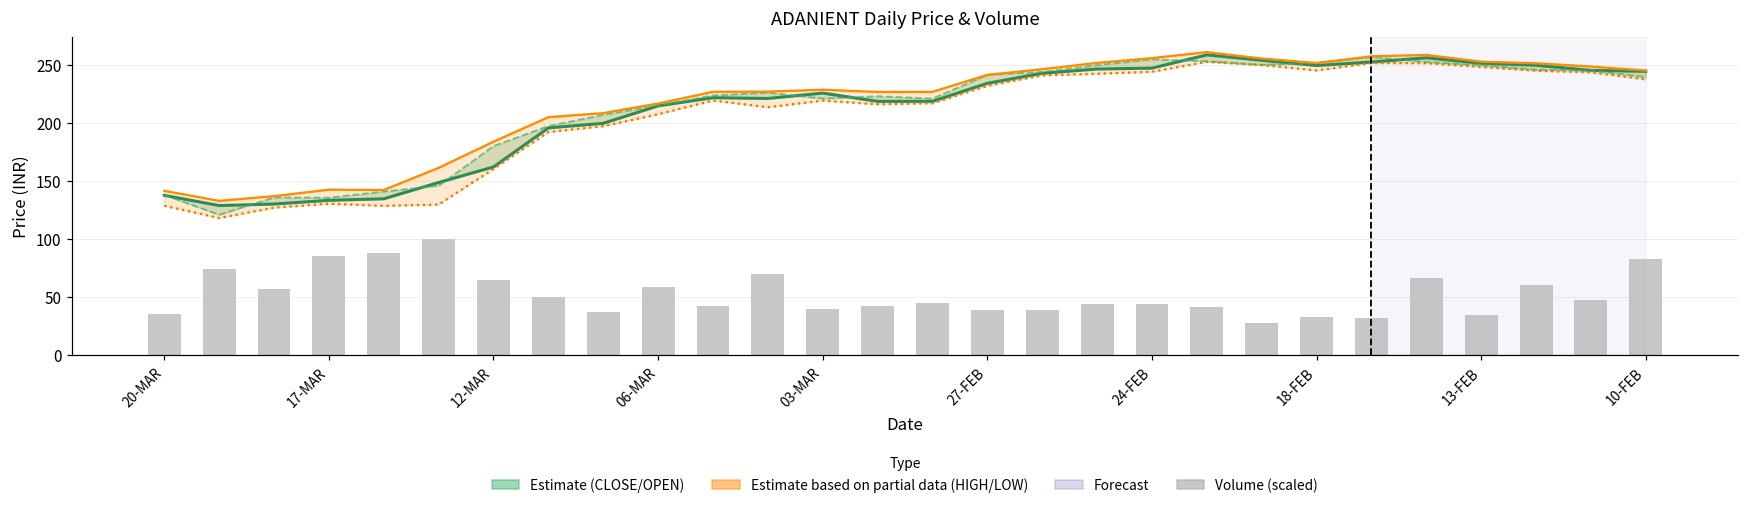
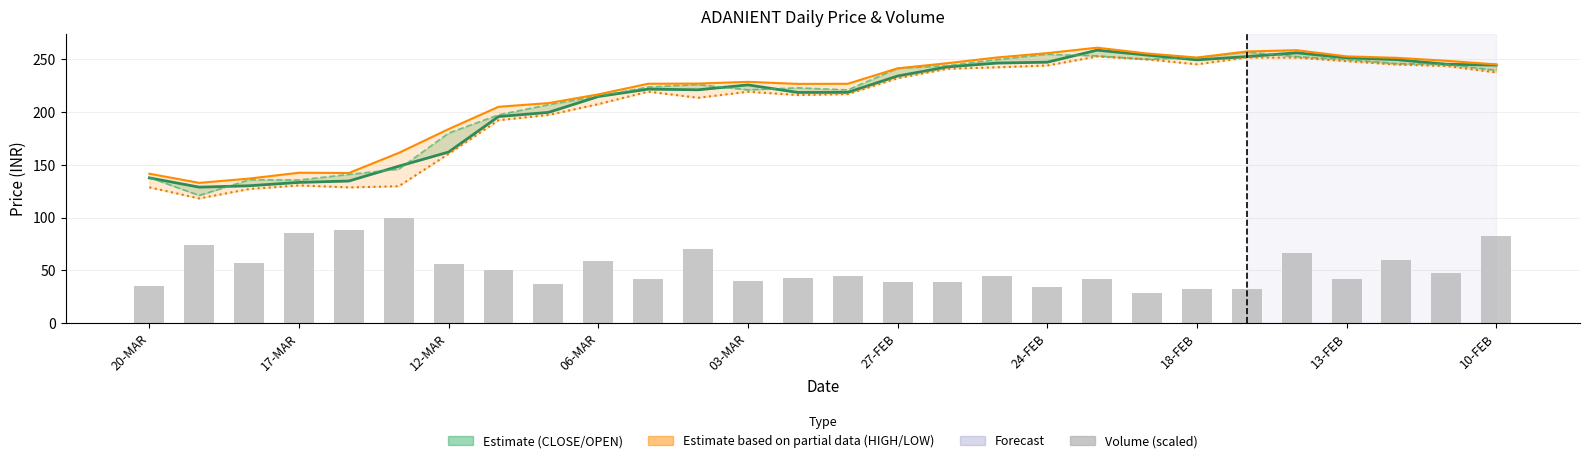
  {
    "Volume (scaled)": {
      "20-MAR": 36,
      "17-MAR": 86,
-     "12-MAR": 65,
+     "12-MAR": 56,
      "06-MAR": 59,
      "03-MAR": 40,
      "27-FEB": 39,
-     "24-FEB": 44,
+     "24-FEB": 35,
      "18-FEB": 33,
-     "13-FEB": 34,
+     "13-FEB": 42,
      "10-FEB": 83
    }
  }
